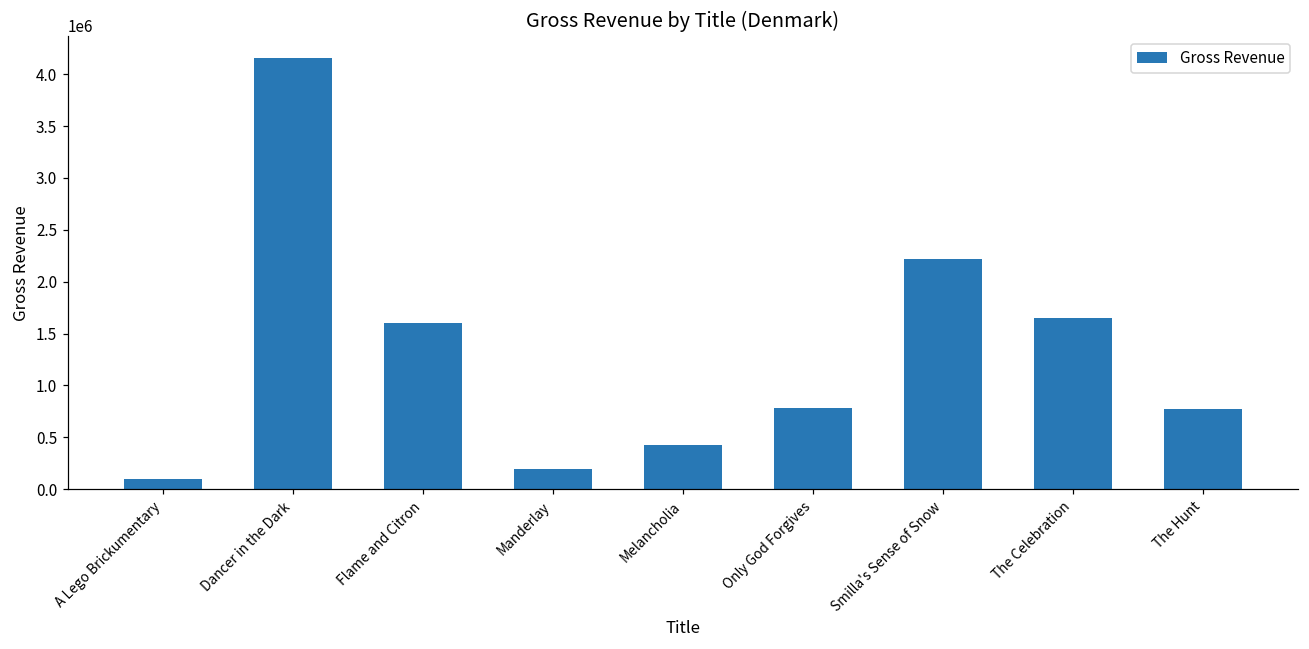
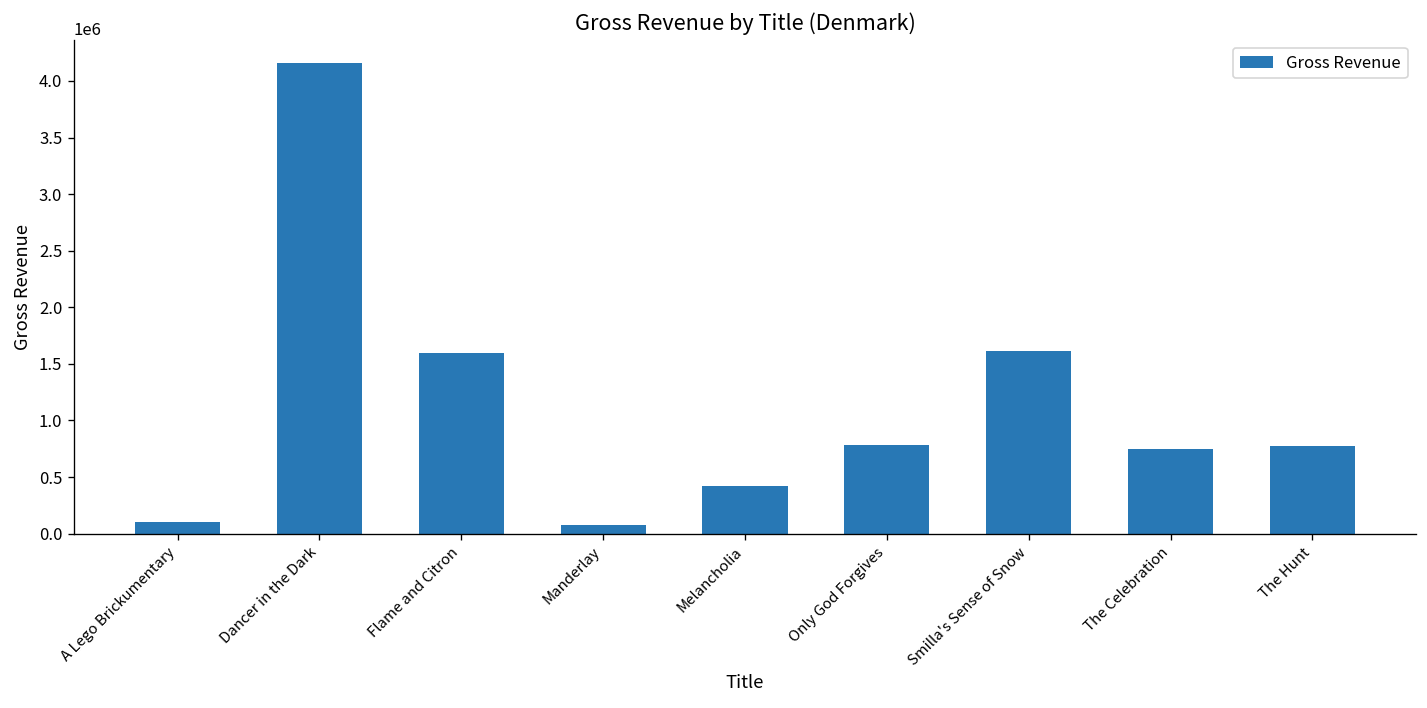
  {
    "A Lego Brickumentary": 100000,
    "Dancer in the Dark": 4200000,
    "Flame and Citron": 1600000,
-   "Manderlay": 200000,
+   "Manderlay": 100000,
    "Melancholia": 400000,
    "Only God Forgives": 800000,
-   "Smilla's Sense of Snow": 2200000,
-   "The Celebration": 1600000,
+   "Smilla's Sense of Snow": 1600000,
+   "The Celebration": 800000,
    "The Hunt": 800000
  }
